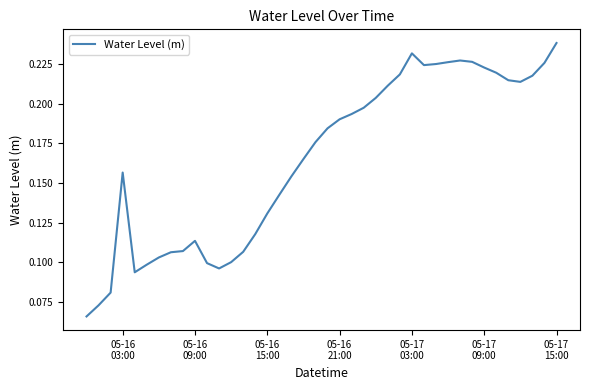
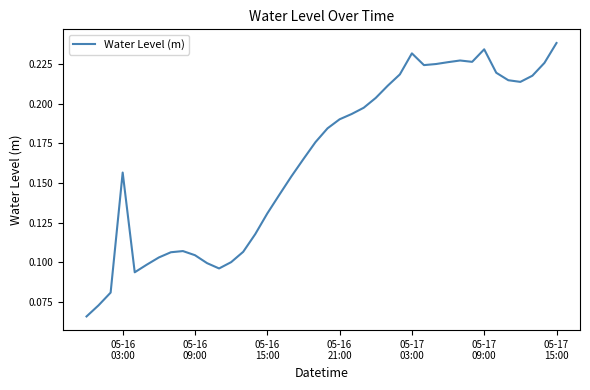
  {
    "05-16 03:00": 0.157,
-   "05-16 09:00": 0.113,
+   "05-16 09:00": 0.104,
    "05-16 15:00": 0.131,
    "05-16 21:00": 0.190,
    "05-17 03:00": 0.232,
-   "05-17 09:00": 0.223,
+   "05-17 09:00": 0.234,
    "05-17 15:00": 0.238
  }
